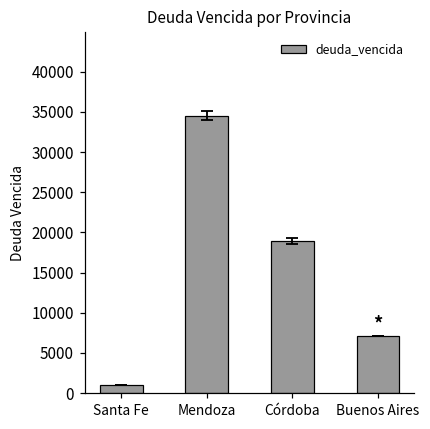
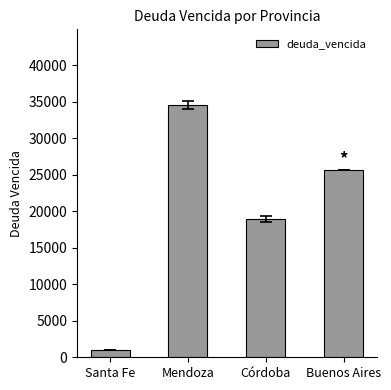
  {
    "deuda_vencida": {
      "Santa Fe": 1000,
      "Mendoza": 35000,
      "Córdoba": 19000,
-     "Buenos Aires": 7000
+     "Buenos Aires": 26000
    }
  }
